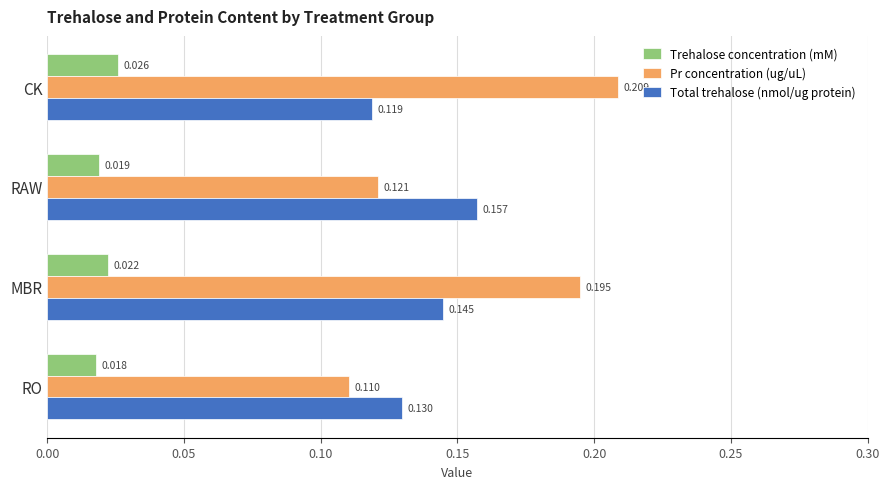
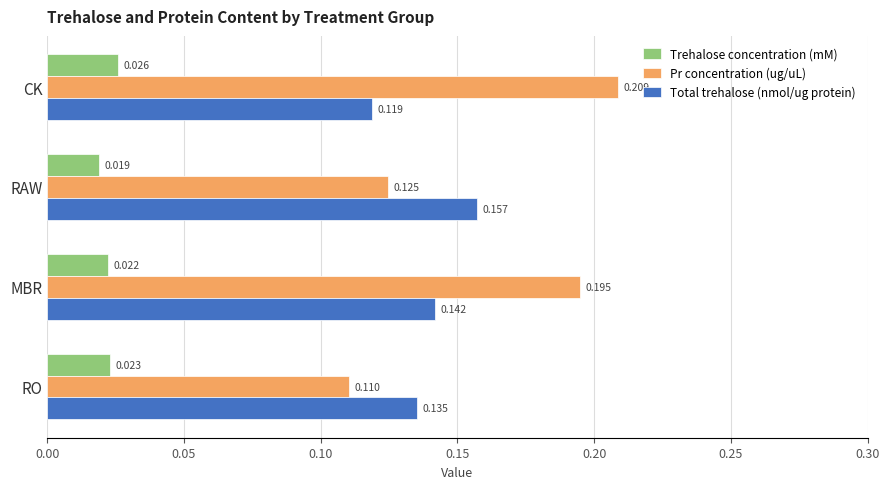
  {
    "Trehalose concentration (mM)": {
      "CK": 0.026,
      "RAW": 0.019,
      "MBR": 0.022,
-     "RO": 0.018
+     "RO": 0.023
    },
    "Pr concentration (ug/uL)": {
      "CK": 0.209,
-     "RAW": 0.121,
+     "RAW": 0.125,
      "MBR": 0.195,
      "RO": 0.110
    },
    "Total trehalose (nmol/ug protein)": {
      "CK": 0.119,
      "RAW": 0.157,
-     "MBR": 0.145,
-     "RO": 0.130
+     "MBR": 0.142,
+     "RO": 0.135
    }
  }
